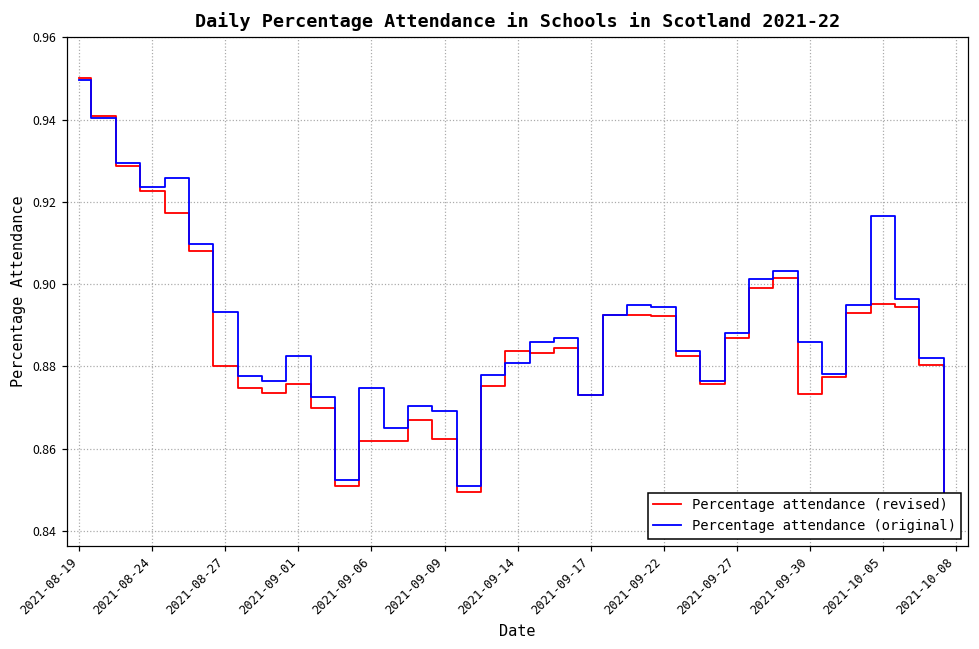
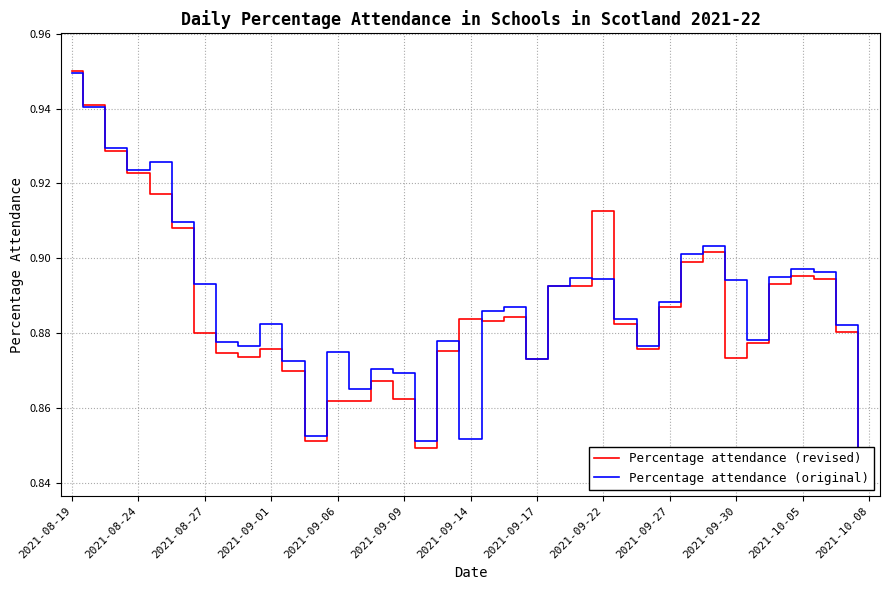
  {
    "Percentage attendance (revised)": {
      "2021-08-24": 0.923,
      "2021-08-27": 0.880,
      "2021-09-01": 0.876,
      "2021-09-06": 0.862,
      "2021-09-09": 0.862,
      "2021-09-14": 0.884,
-     "2021-09-22": 0.892,
+     "2021-09-22": 0.913,
      "2021-09-27": 0.887,
      "2021-09-30": 0.873,
      "2021-10-05": 0.895
    },
    "Percentage attendance (original)": {
      "2021-08-24": 0.924,
      "2021-08-27": 0.893,
      "2021-09-01": 0.883,
      "2021-09-06": 0.875,
      "2021-09-09": 0.869,
-     "2021-09-14": 0.881,
+     "2021-09-14": 0.852,
      "2021-09-22": 0.895,
      "2021-09-27": 0.888,
-     "2021-09-30": 0.886,
-     "2021-10-05": 0.917
+     "2021-09-30": 0.894,
+     "2021-10-05": 0.897
    }
  }
